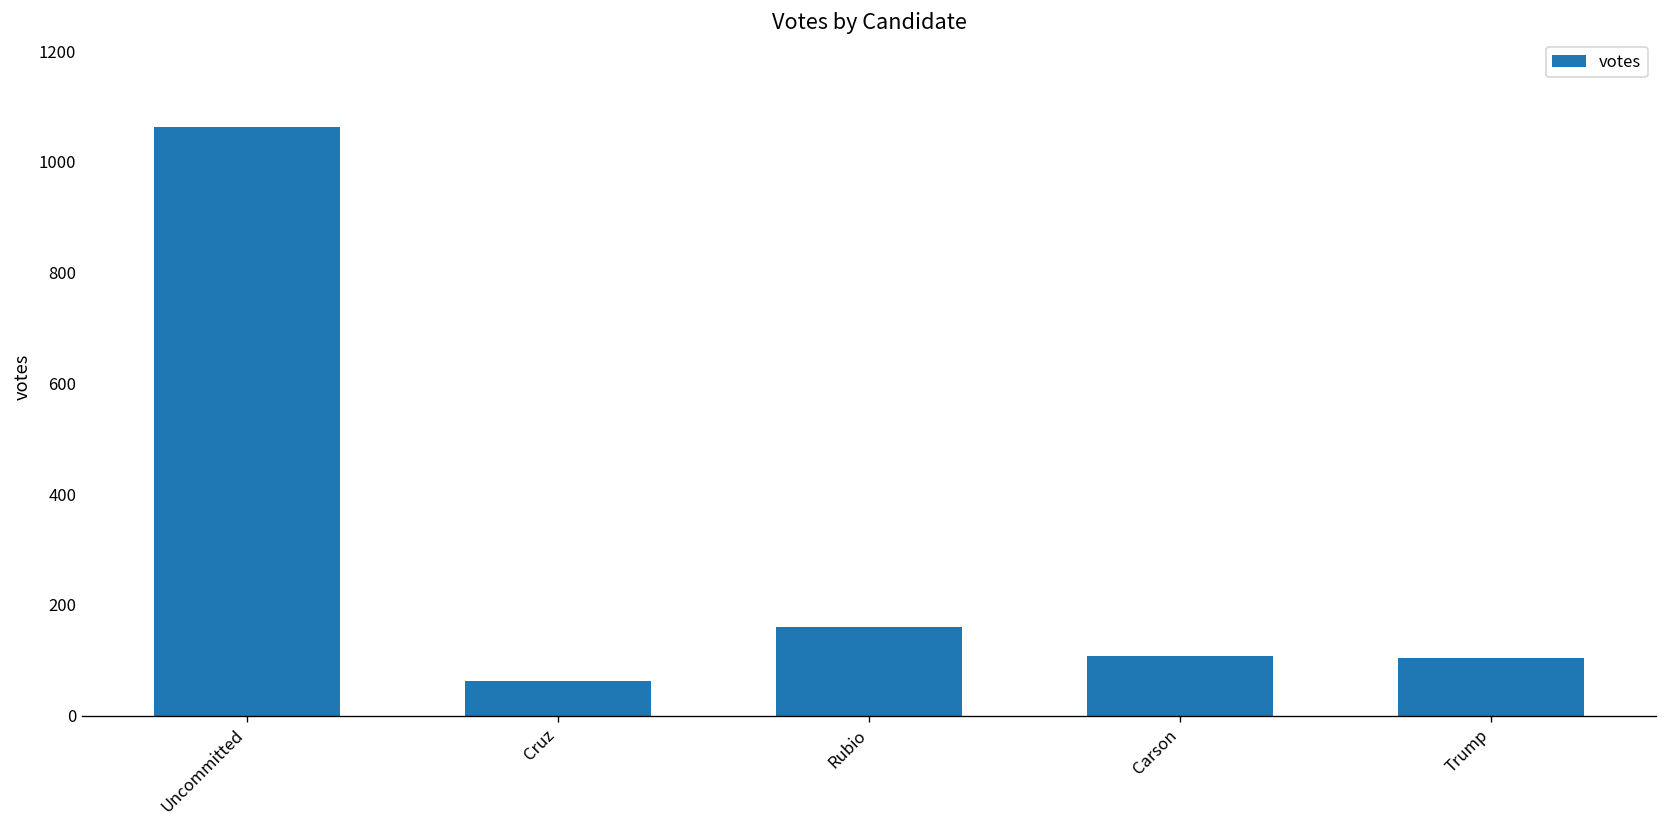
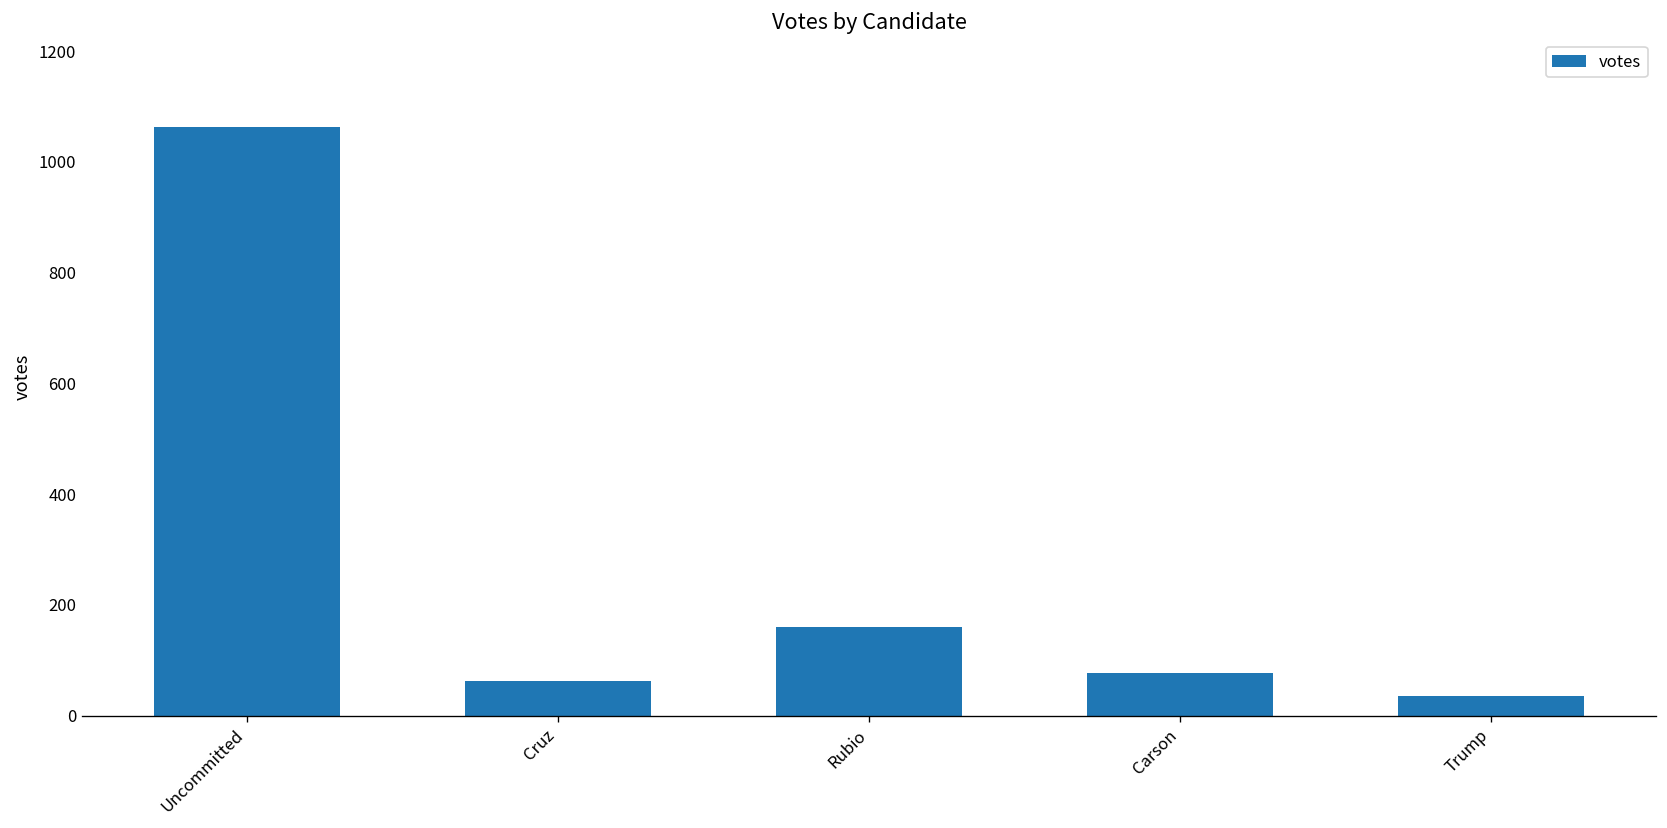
  {
    "Uncommitted": 1060,
    "Cruz": 60,
    "Rubio": 160,
-   "Carson": 110,
-   "Trump": 100
+   "Carson": 80,
+   "Trump": 40
  }
